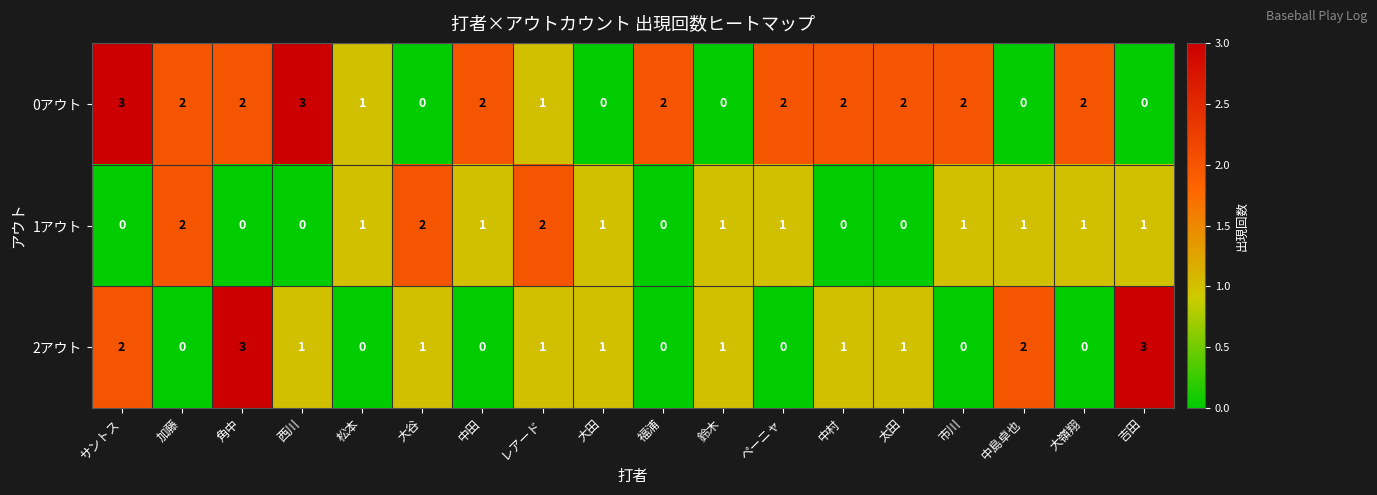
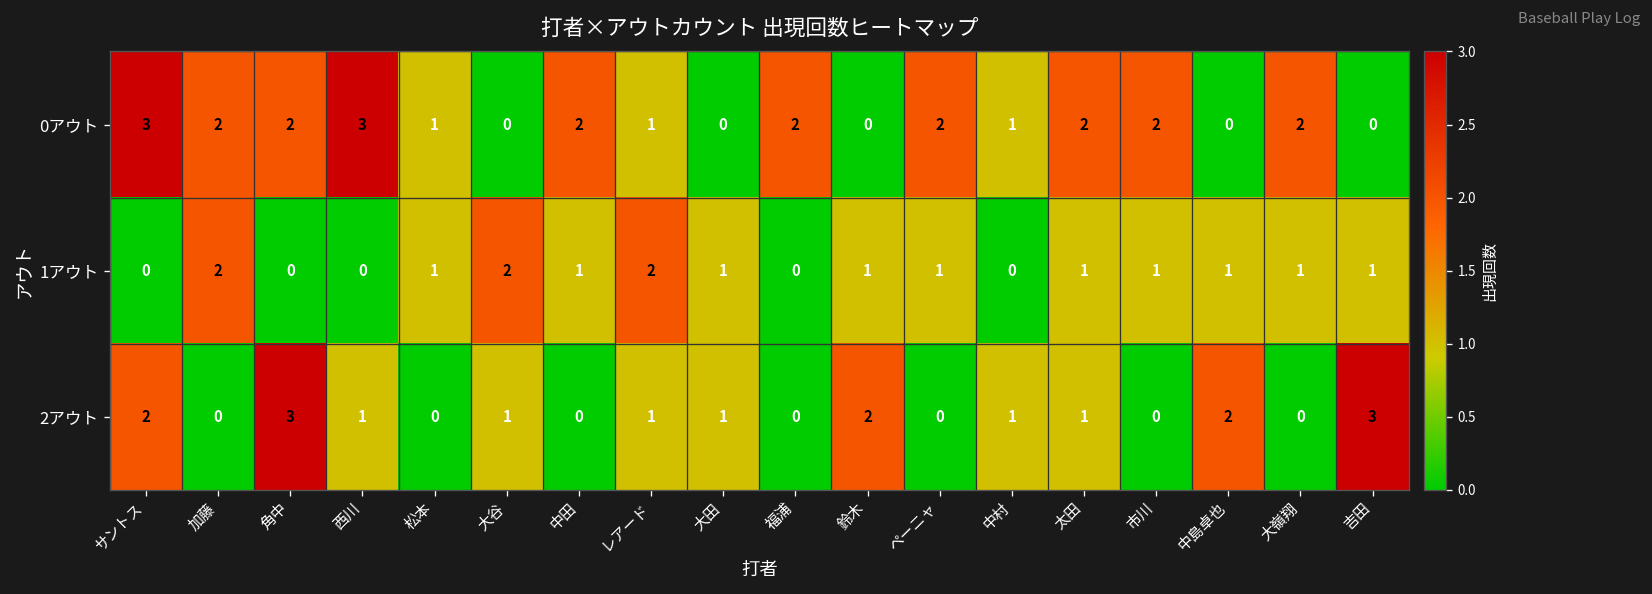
  {
    "0アウト": {
      "サントス": 3,
      "加藤": 2,
      "角中": 2,
      "西川": 3,
      "松本": 1,
      "大谷": 0,
      "中田": 2,
      "レアード": 1,
      "大田": 0,
      "福浦": 2,
      "鈴木": 0,
      "ペーニャ": 2,
-     "中村": 2,
+     "中村": 1,
      "太田": 2,
      "市川": 2,
      "中島卓也": 0,
      "大嶺翔": 2,
      "吉田": 0
    },
    "1アウト": {
      "サントス": 0,
      "加藤": 2,
      "角中": 0,
      "西川": 0,
      "松本": 1,
      "大谷": 2,
      "中田": 1,
      "レアード": 2,
      "大田": 1,
      "福浦": 0,
      "鈴木": 1,
      "ペーニャ": 1,
      "中村": 0,
-     "太田": 0,
+     "太田": 1,
      "市川": 1,
      "中島卓也": 1,
      "大嶺翔": 1,
      "吉田": 1
    },
    "2アウト": {
      "サントス": 2,
      "加藤": 0,
      "角中": 3,
      "西川": 1,
      "松本": 0,
      "大谷": 1,
      "中田": 0,
      "レアード": 1,
      "大田": 1,
      "福浦": 0,
-     "鈴木": 1,
+     "鈴木": 2,
      "ペーニャ": 0,
      "中村": 1,
      "太田": 1,
      "市川": 0,
      "中島卓也": 2,
      "大嶺翔": 0,
      "吉田": 3
    }
  }
